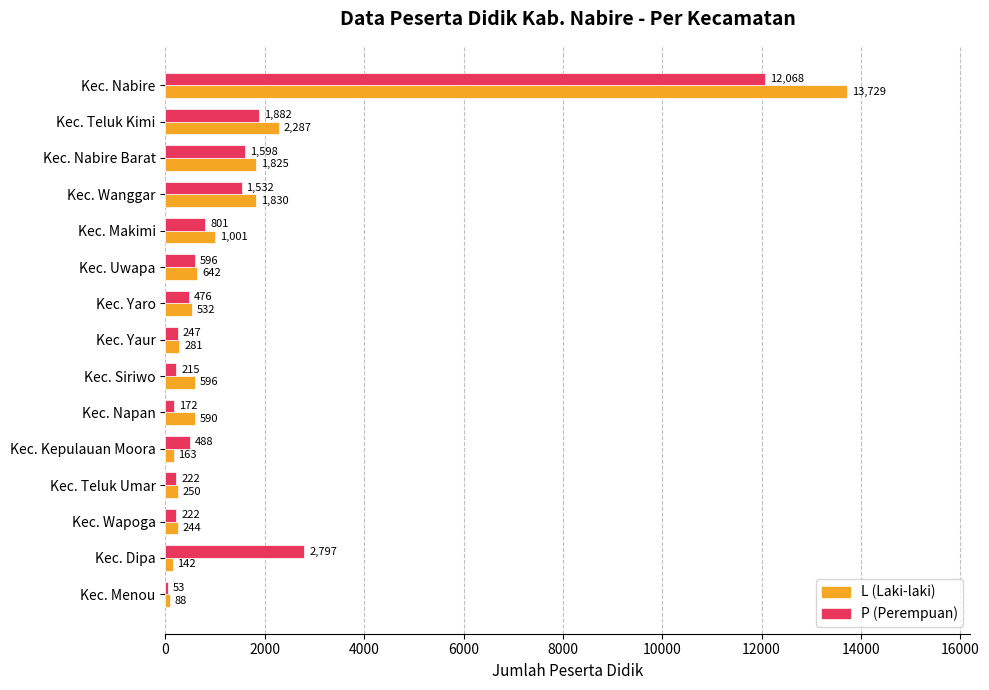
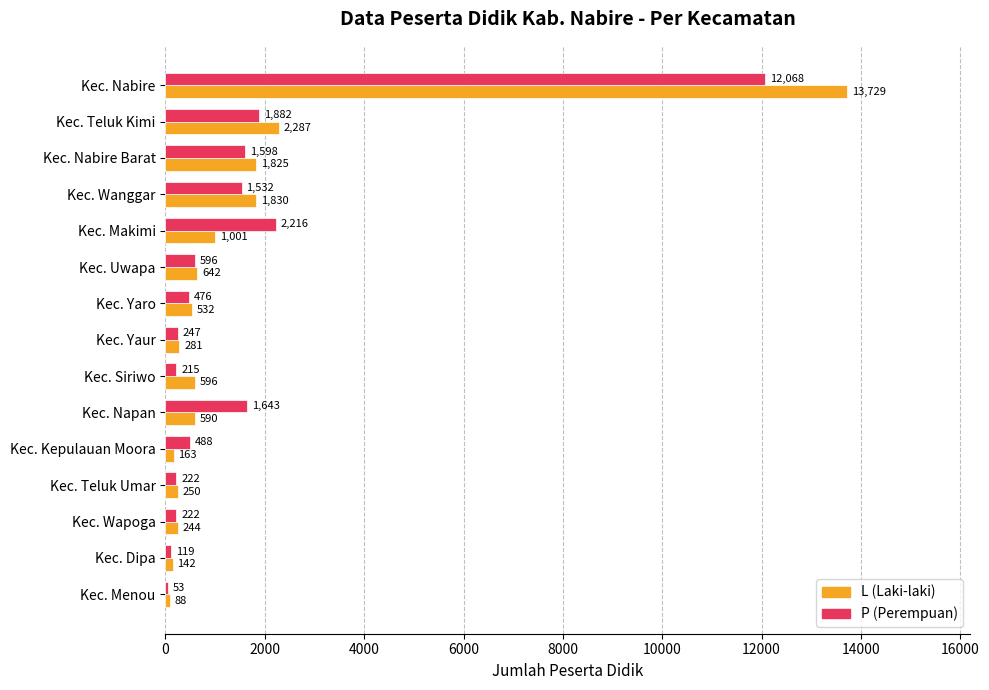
  {
    "L (Laki-laki)": {
      "Kec. Nabire": "13,729",
      "Kec. Teluk Kimi": "2,287",
      "Kec. Nabire Barat": "1,825",
      "Kec. Wanggar": "1,830",
      "Kec. Makimi": "1,001",
      "Kec. Uwapa": "642",
      "Kec. Yaro": "532",
      "Kec. Yaur": "281",
      "Kec. Siriwo": "596",
      "Kec. Napan": "590",
      "Kec. Kepulauan Moora": "163",
      "Kec. Teluk Umar": "250",
      "Kec. Wapoga": "244",
      "Kec. Dipa": "142",
      "Kec. Menou": "88"
    },
    "P (Perempuan)": {
      "Kec. Nabire": "12,068",
      "Kec. Teluk Kimi": "1,882",
      "Kec. Nabire Barat": "1,598",
      "Kec. Wanggar": "1,532",
-     "Kec. Makimi": "801",
+     "Kec. Makimi": "2,216",
      "Kec. Uwapa": "596",
      "Kec. Yaro": "476",
      "Kec. Yaur": "247",
      "Kec. Siriwo": "215",
-     "Kec. Napan": "172",
+     "Kec. Napan": "1,643",
      "Kec. Kepulauan Moora": "488",
      "Kec. Teluk Umar": "222",
      "Kec. Wapoga": "222",
-     "Kec. Dipa": "2,797",
+     "Kec. Dipa": "119",
      "Kec. Menou": "53"
    }
  }
